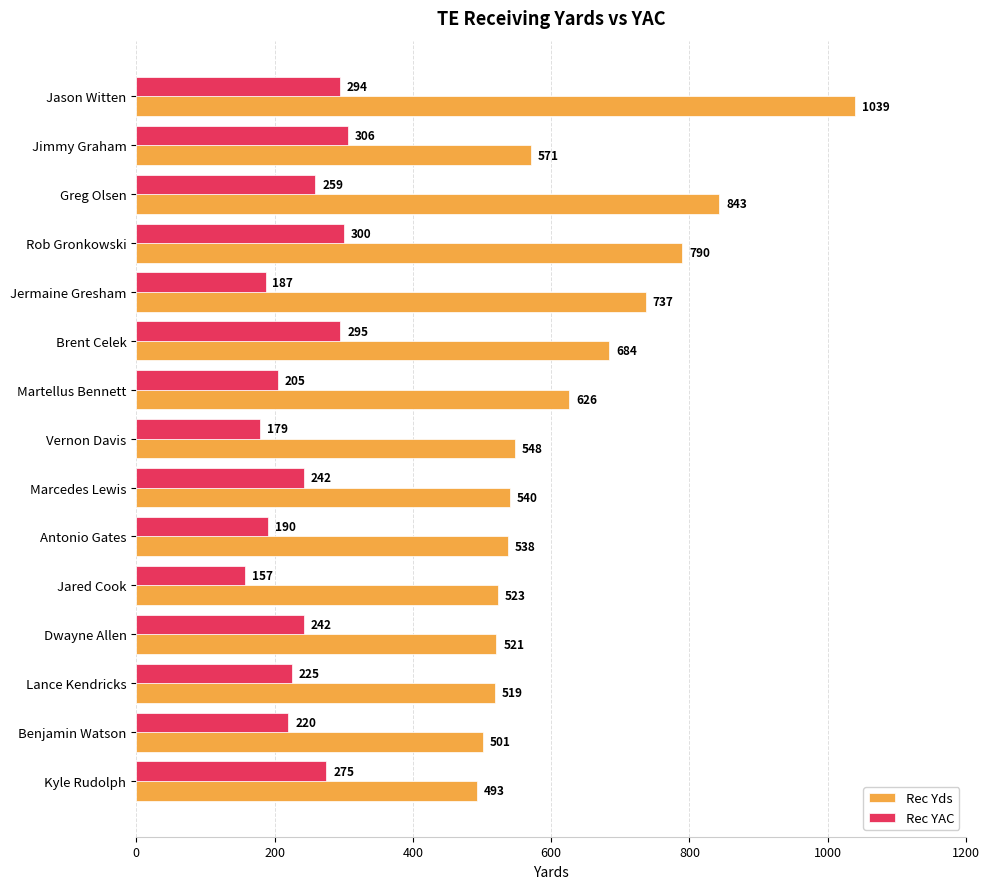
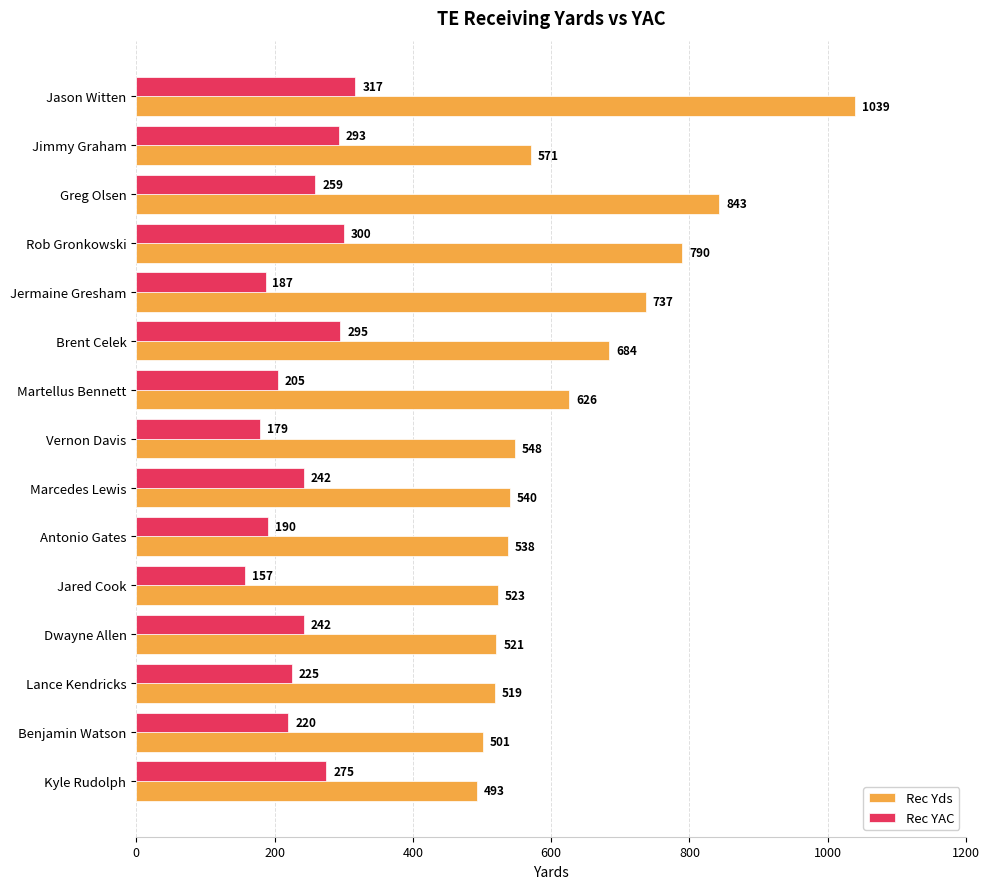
  {
    "Rec Yds": {
      "Jason Witten": 1039,
      "Jimmy Graham": 571,
      "Greg Olsen": 843,
      "Rob Gronkowski": 790,
      "Jermaine Gresham": 737,
      "Brent Celek": 684,
      "Martellus Bennett": 626,
      "Vernon Davis": 548,
      "Marcedes Lewis": 540,
      "Antonio Gates": 538,
      "Jared Cook": 523,
      "Dwayne Allen": 521,
      "Lance Kendricks": 519,
      "Benjamin Watson": 501,
      "Kyle Rudolph": 493
    },
    "Rec YAC": {
-     "Jason Witten": 294,
-     "Jimmy Graham": 306,
+     "Jason Witten": 317,
+     "Jimmy Graham": 293,
      "Greg Olsen": 259,
      "Rob Gronkowski": 300,
      "Jermaine Gresham": 187,
      "Brent Celek": 295,
      "Martellus Bennett": 205,
      "Vernon Davis": 179,
      "Marcedes Lewis": 242,
      "Antonio Gates": 190,
      "Jared Cook": 157,
      "Dwayne Allen": 242,
      "Lance Kendricks": 225,
      "Benjamin Watson": 220,
      "Kyle Rudolph": 275
    }
  }
